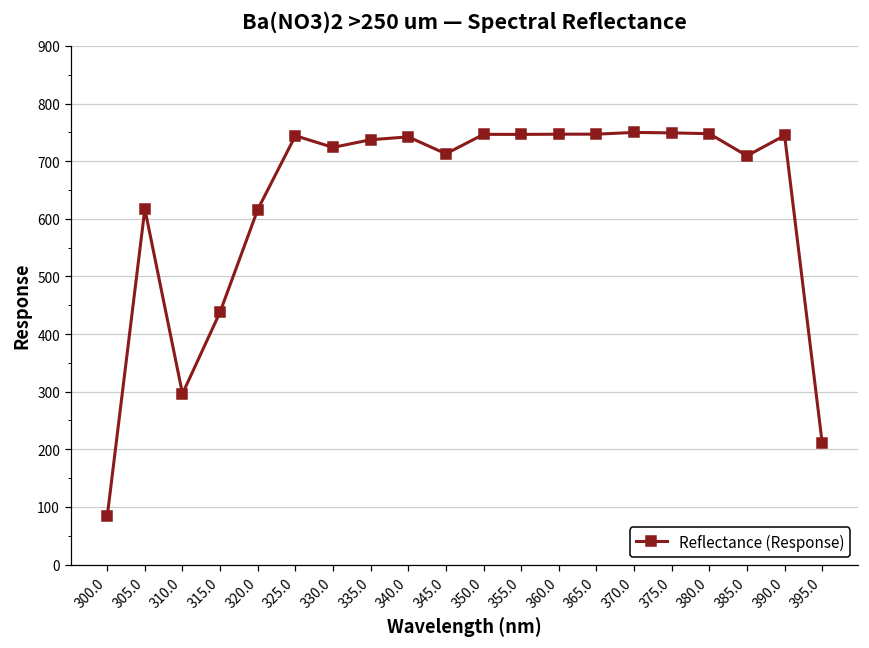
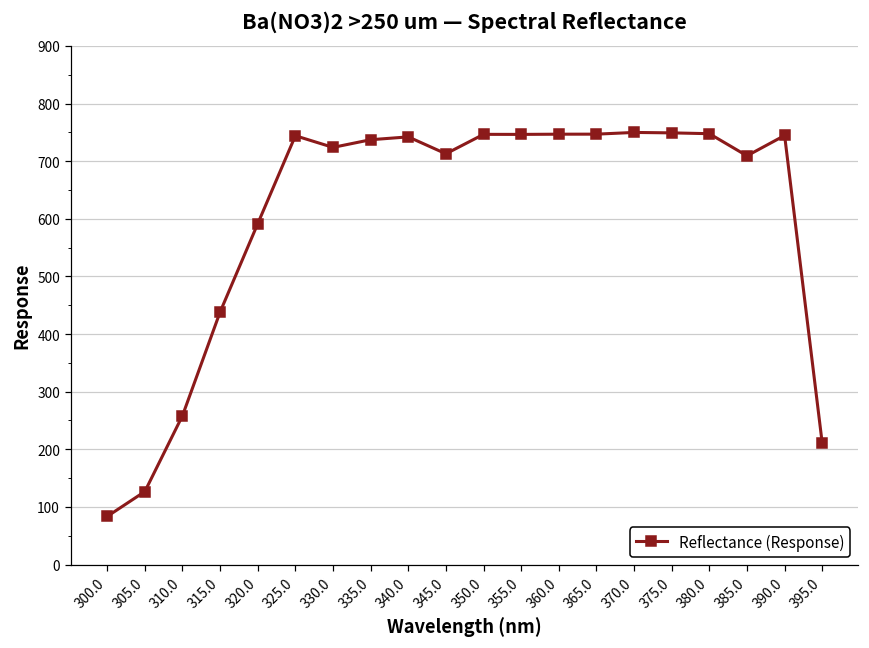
  {
    "300.0": 80,
-   "305.0": 620,
-   "310.0": 300,
+   "305.0": 130,
+   "310.0": 260,
    "315.0": 440,
-   "320.0": 620,
+   "320.0": 590,
    "325.0": 740,
    "330.0": 720,
    "335.0": 740,
    "340.0": 740,
    "345.0": 710,
    "350.0": 750,
    "355.0": 750,
    "360.0": 750,
    "365.0": 750,
    "370.0": 750,
    "375.0": 750,
    "380.0": 750,
    "385.0": 710,
    "390.0": 740,
    "395.0": 210
  }
